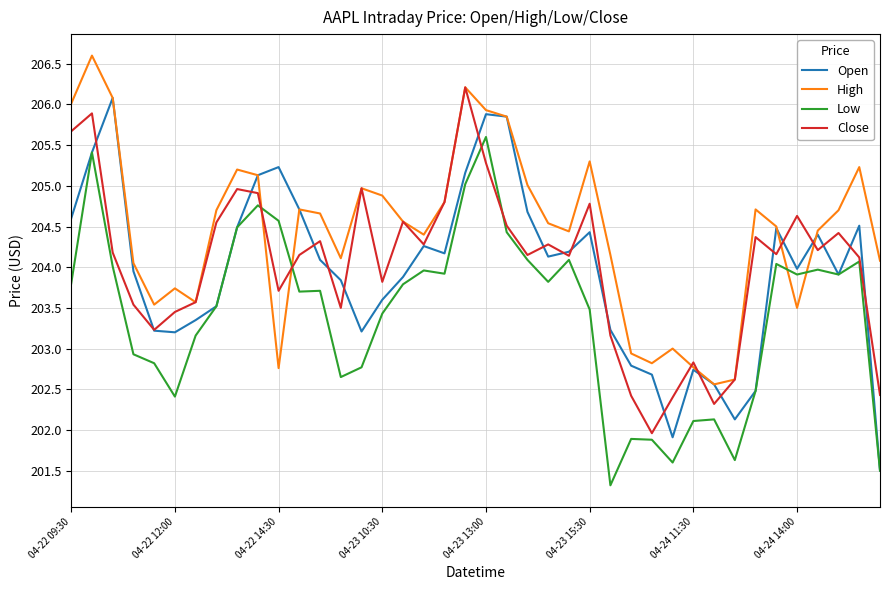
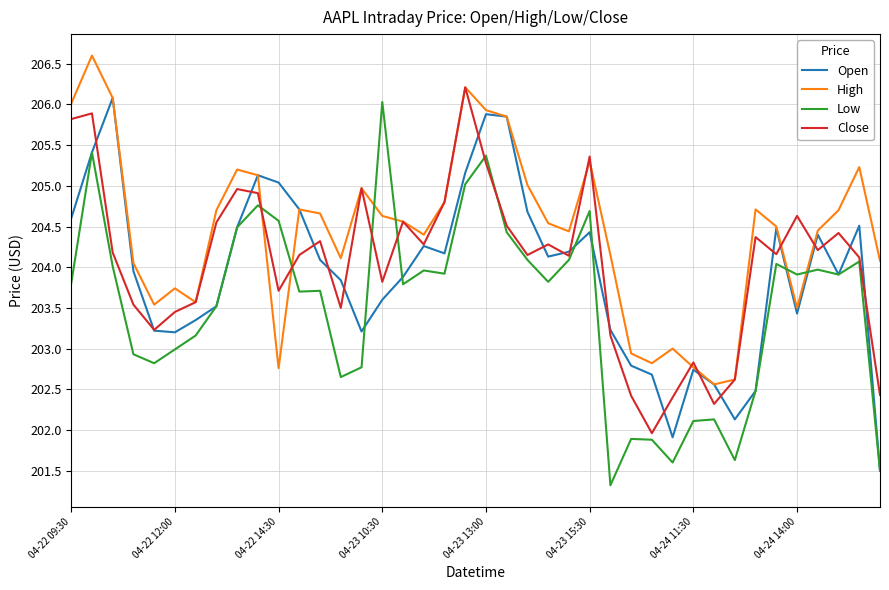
  {
    "Open": {
      "04-22 09:30": 204.6,
      "04-22 12:00": 203.2,
-     "04-22 14:30": 205.2,
+     "04-22 14:30": 205.0,
      "04-23 10:30": 203.6,
      "04-23 13:00": 205.9,
      "04-23 15:30": 204.4,
-     "04-24 14:00": 204.0
+     "04-24 14:00": 203.4
    },
    "High": {
      "04-22 09:30": 206.0,
      "04-22 12:00": 203.7,
      "04-22 14:30": 202.8,
-     "04-23 10:30": 204.9,
+     "04-23 10:30": 204.6,
      "04-23 13:00": 205.9,
      "04-23 15:30": 205.3,
      "04-24 14:00": 203.5
    },
    "Low": {
      "04-22 09:30": 203.8,
-     "04-22 12:00": 202.4,
+     "04-22 12:00": 203.0,
      "04-22 14:30": 204.6,
-     "04-23 10:30": 203.4,
-     "04-23 13:00": 205.6,
-     "04-23 15:30": 203.5,
+     "04-23 10:30": 206.0,
+     "04-23 13:00": 205.4,
+     "04-23 15:30": 204.7,
      "04-24 11:30": 202.1,
      "04-24 14:00": 203.9
    },
    "Close": {
-     "04-22 09:30": 205.7,
+     "04-22 09:30": 205.8,
      "04-22 12:00": 203.5,
      "04-22 14:30": 203.7,
      "04-23 10:30": 203.8,
      "04-23 13:00": 205.3,
-     "04-23 15:30": 204.8,
+     "04-23 15:30": 205.4,
      "04-24 11:30": 202.8,
      "04-24 14:00": 204.6
    }
  }
